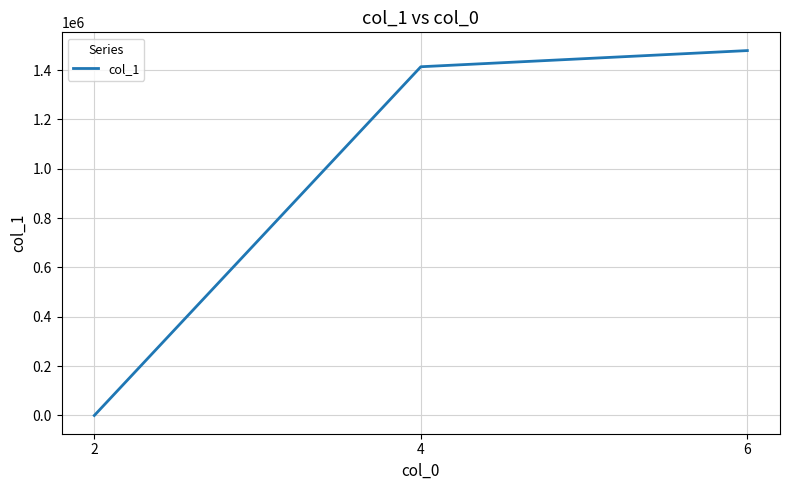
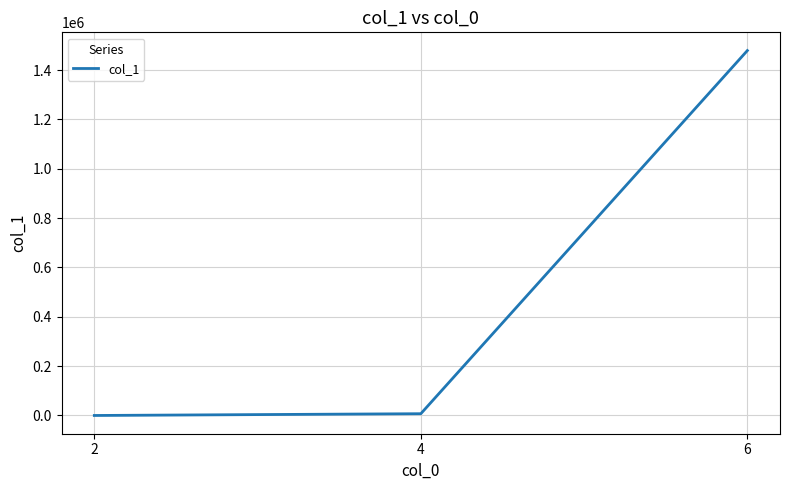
  {
    "2": 0,
-   "4": 1410000,
+   "4": 10000,
    "6": 1480000
  }
